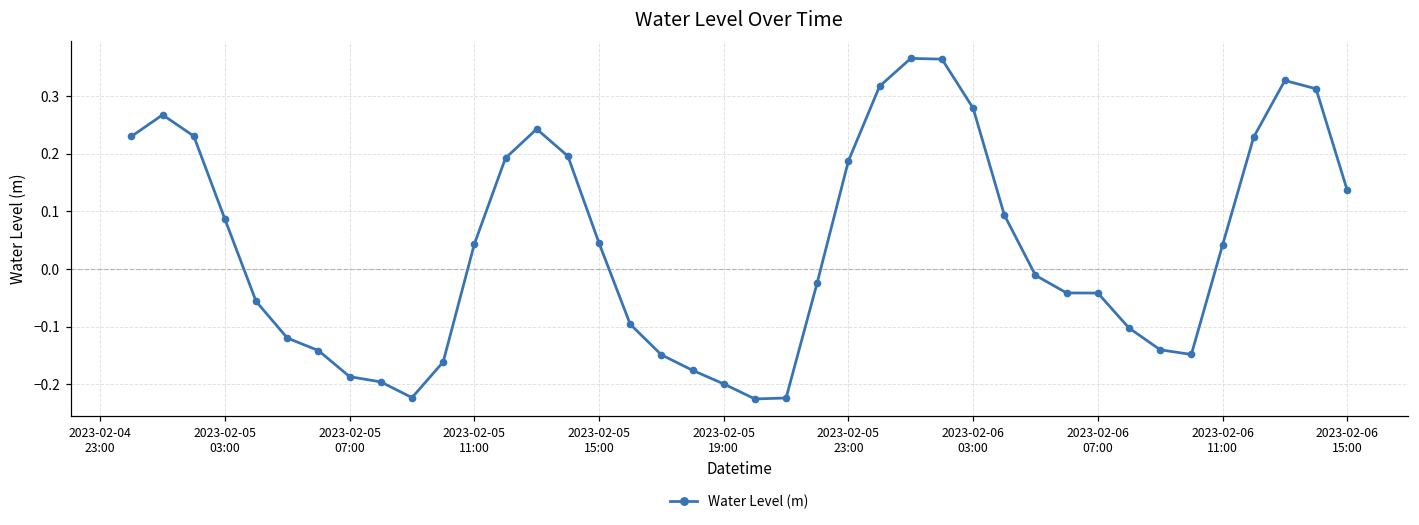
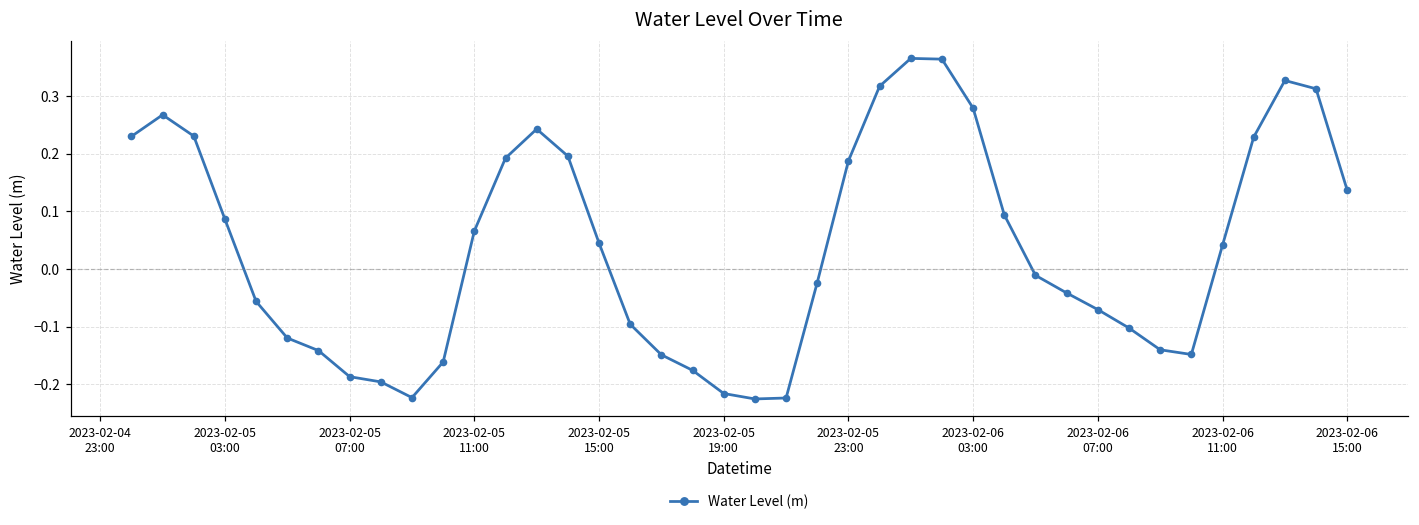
  {
    "2023-02-05 03:00": 0.09,
    "2023-02-05 07:00": -0.19,
-   "2023-02-05 11:00": 0.04,
+   "2023-02-05 11:00": 0.07,
    "2023-02-05 15:00": 0.04,
-   "2023-02-05 19:00": -0.20,
+   "2023-02-05 19:00": -0.22,
    "2023-02-05 23:00": 0.19,
    "2023-02-06 03:00": 0.28,
-   "2023-02-06 07:00": -0.04,
+   "2023-02-06 07:00": -0.07,
    "2023-02-06 11:00": 0.04,
    "2023-02-06 15:00": 0.14
  }
